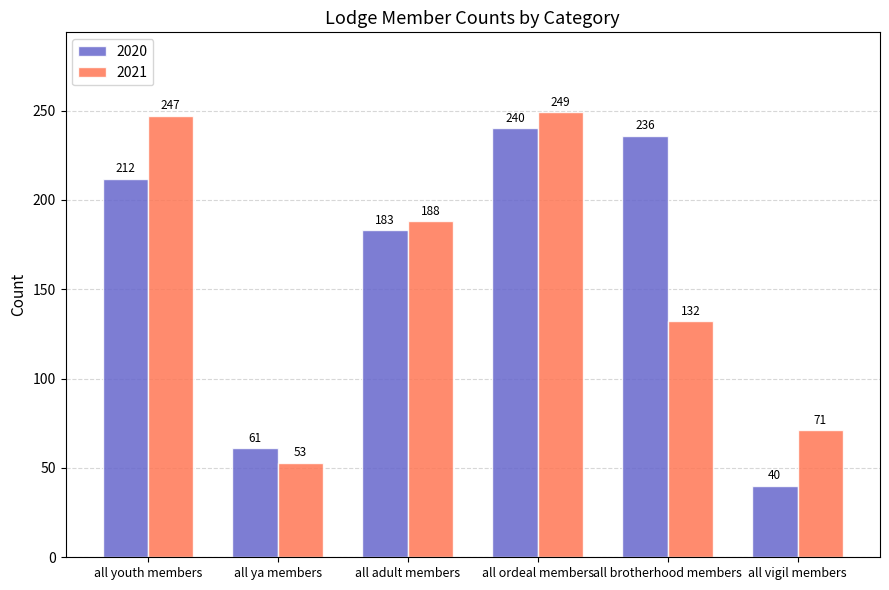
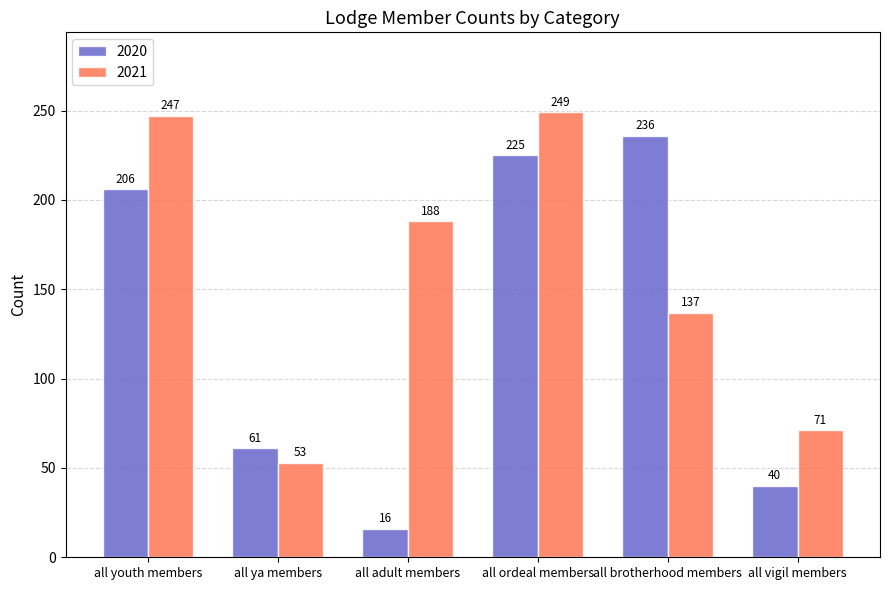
  {
    "2020": {
-     "all youth members": 212,
+     "all youth members": 206,
      "all ya members": 61,
-     "all adult members": 183,
-     "all ordeal members": 240,
+     "all adult members": 16,
+     "all ordeal members": 225,
      "all brotherhood members": 236,
      "all vigil members": 40
    },
    "2021": {
      "all youth members": 247,
      "all ya members": 53,
      "all adult members": 188,
      "all ordeal members": 249,
-     "all brotherhood members": 132,
+     "all brotherhood members": 137,
      "all vigil members": 71
    }
  }
